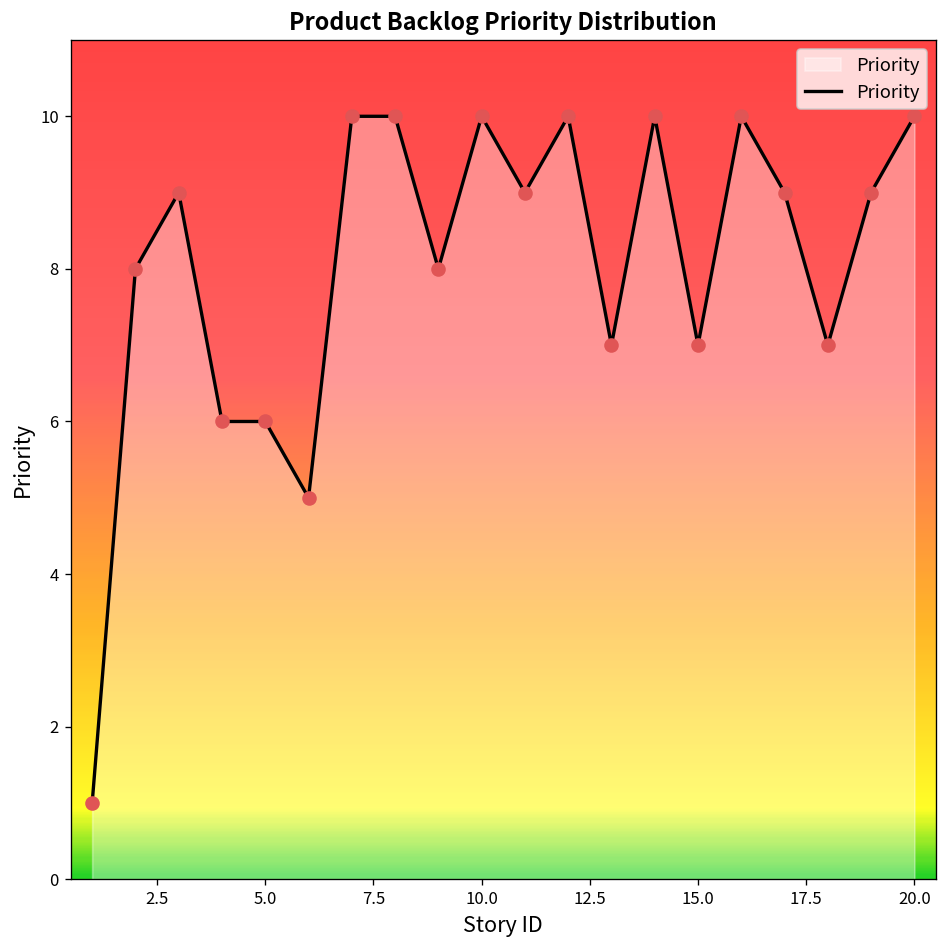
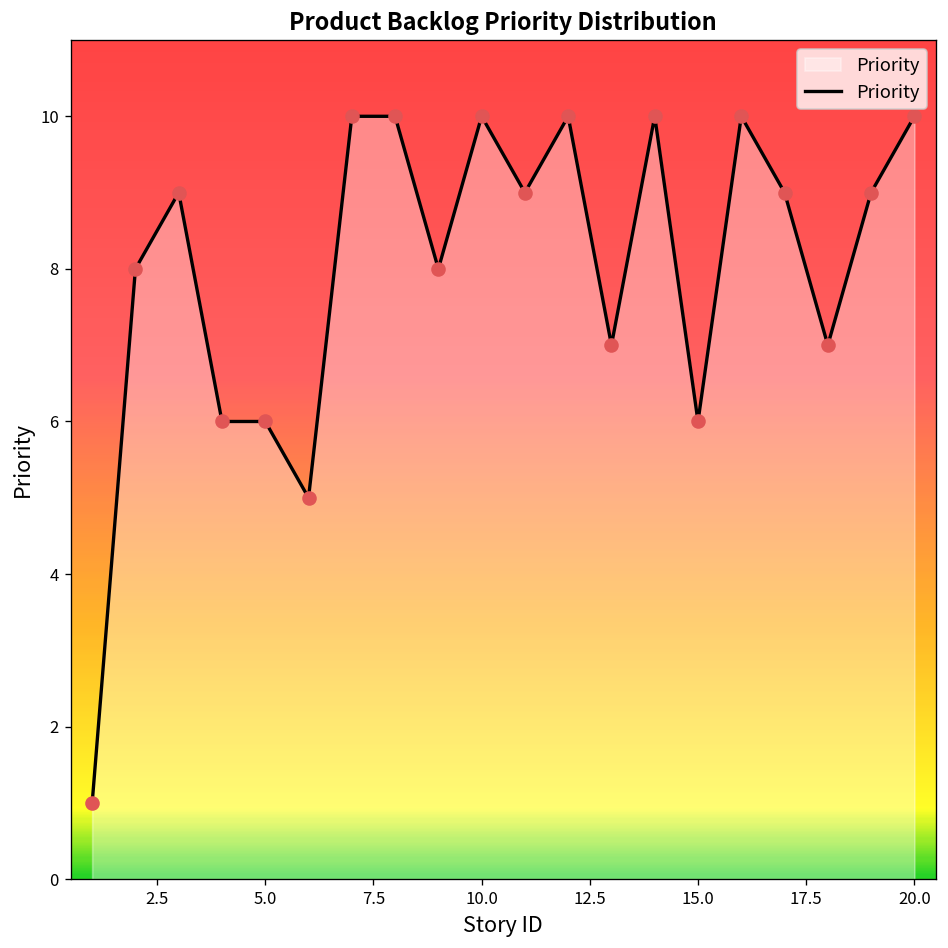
  {
    "5.0": 6,
    "10.0": 10,
-   "15.0": 7,
+   "15.0": 6,
    "20.0": 10
  }
